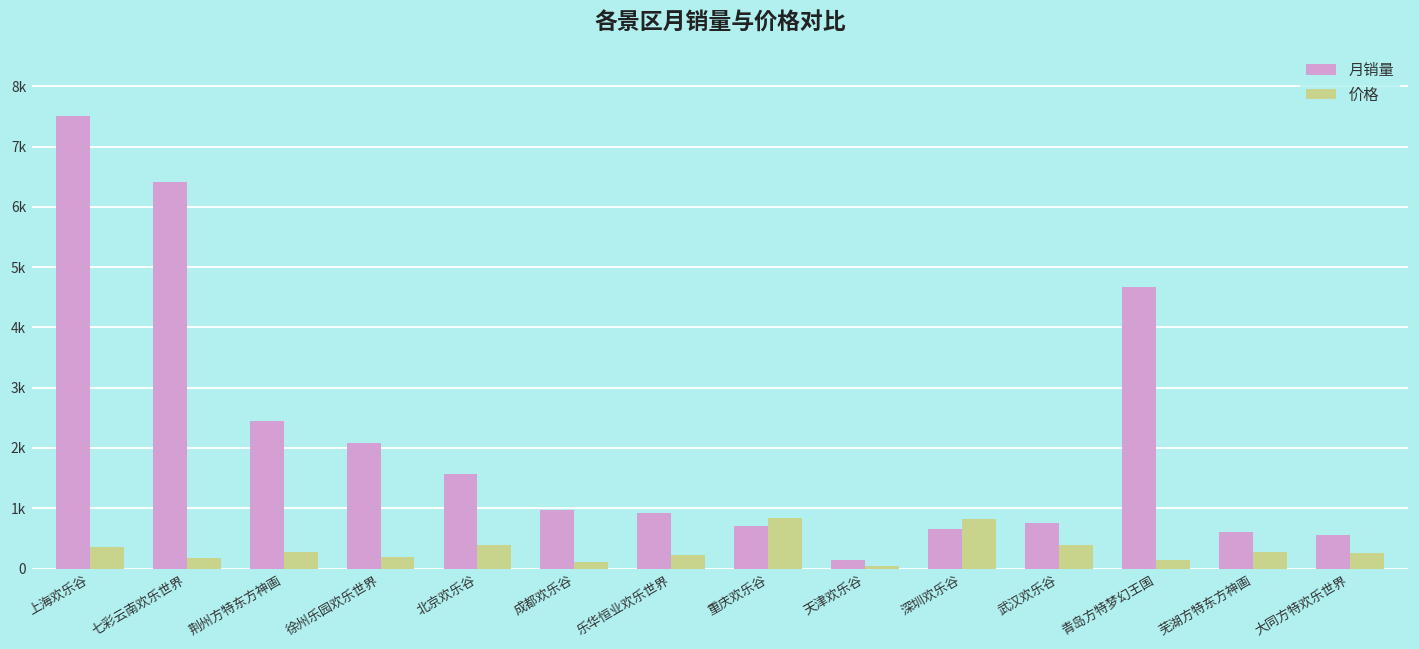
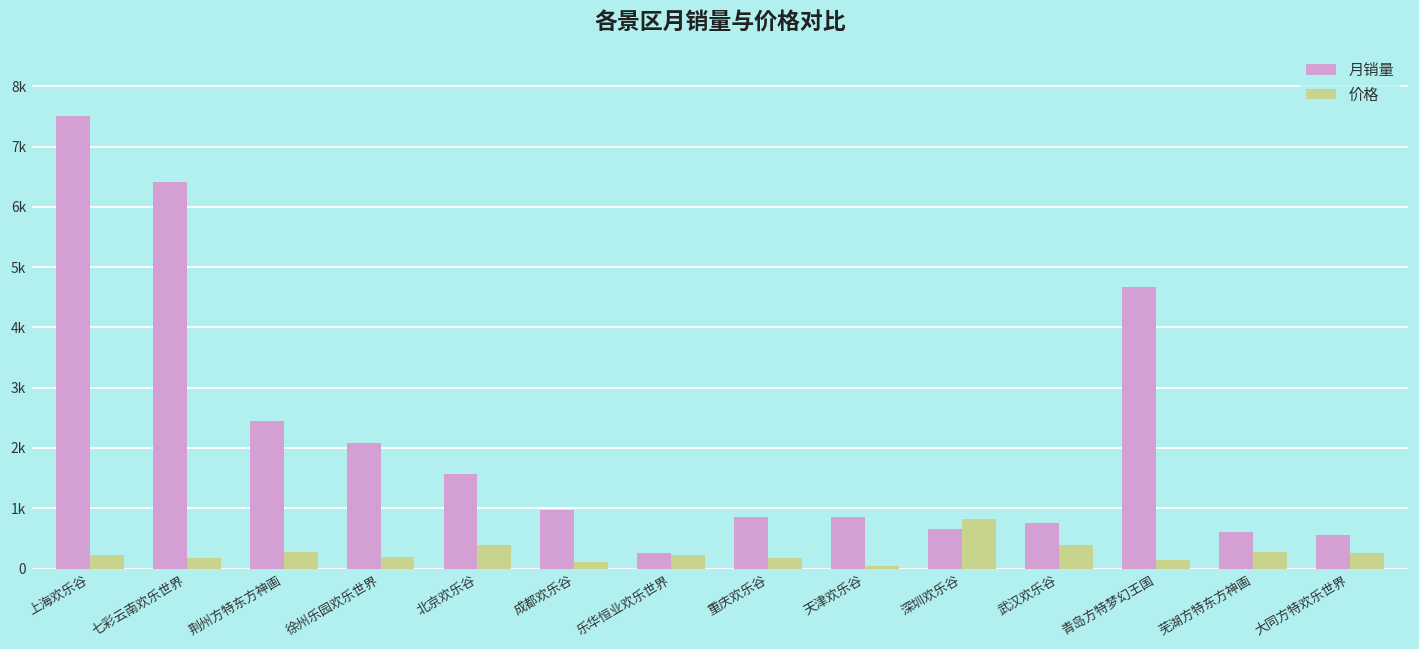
  {
    "月销量": {
      "上海欢乐谷": 7500,
      "七彩云南欢乐世界": 6400,
      "荆州方特东方神画": 2500,
      "徐州乐园欢乐世界": 2100,
      "北京欢乐谷": 1600,
      "成都欢乐谷": 1000,
-     "乐华恒业欢乐世界": 900,
-     "重庆欢乐谷": 700,
-     "天津欢乐谷": 100,
+     "乐华恒业欢乐世界": 300,
+     "重庆欢乐谷": 900,
+     "天津欢乐谷": 900,
      "深圳欢乐谷": 700,
      "武汉欢乐谷": 800,
      "青岛方特梦幻王国": 4700,
      "芜湖方特东方神画": 600,
      "大同方特欢乐世界": 600
    },
    "价格": {
-     "上海欢乐谷": 400,
+     "上海欢乐谷": 200,
      "七彩云南欢乐世界": 200,
      "荆州方特东方神画": 300,
      "徐州乐园欢乐世界": 200,
      "北京欢乐谷": 400,
      "成都欢乐谷": 100,
      "乐华恒业欢乐世界": 200,
-     "重庆欢乐谷": 800,
+     "重庆欢乐谷": 200,
      "深圳欢乐谷": 800,
      "武汉欢乐谷": 400,
      "青岛方特梦幻王国": 100,
      "芜湖方特东方神画": 300,
      "大同方特欢乐世界": 300
    }
  }
